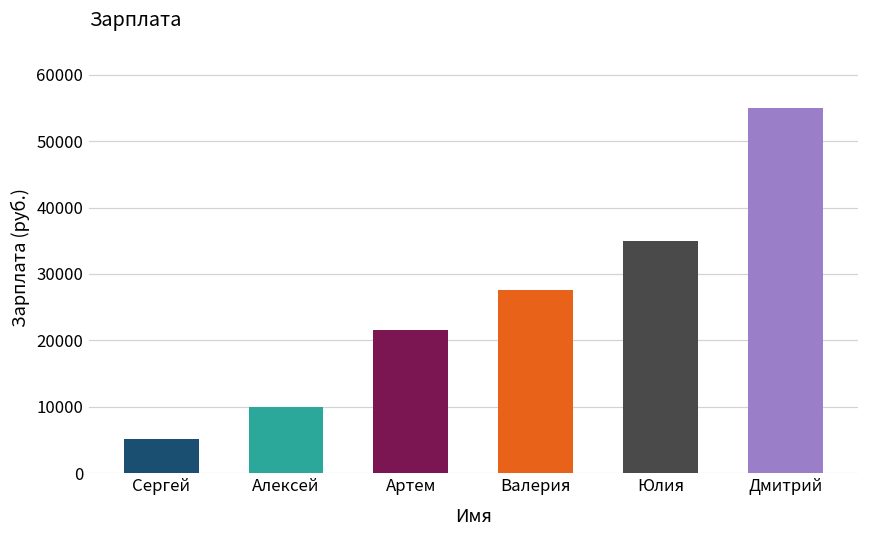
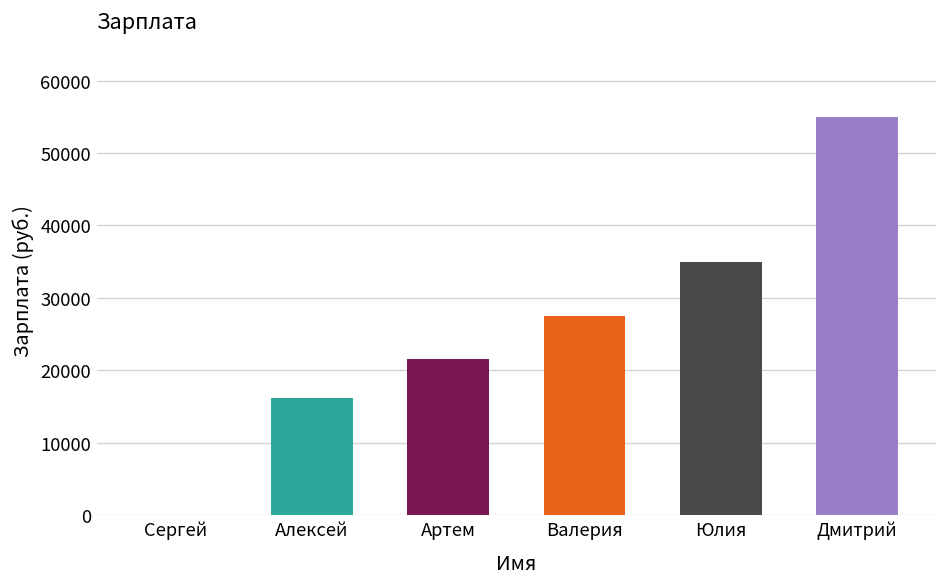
  {
-   "Сергей": 5000,
-   "Алексей": 10000,
+   "Сергей": 0,
+   "Алексей": 16000,
    "Артем": 21000,
    "Валерия": 28000,
    "Юлия": 35000,
    "Дмитрий": 55000
  }
